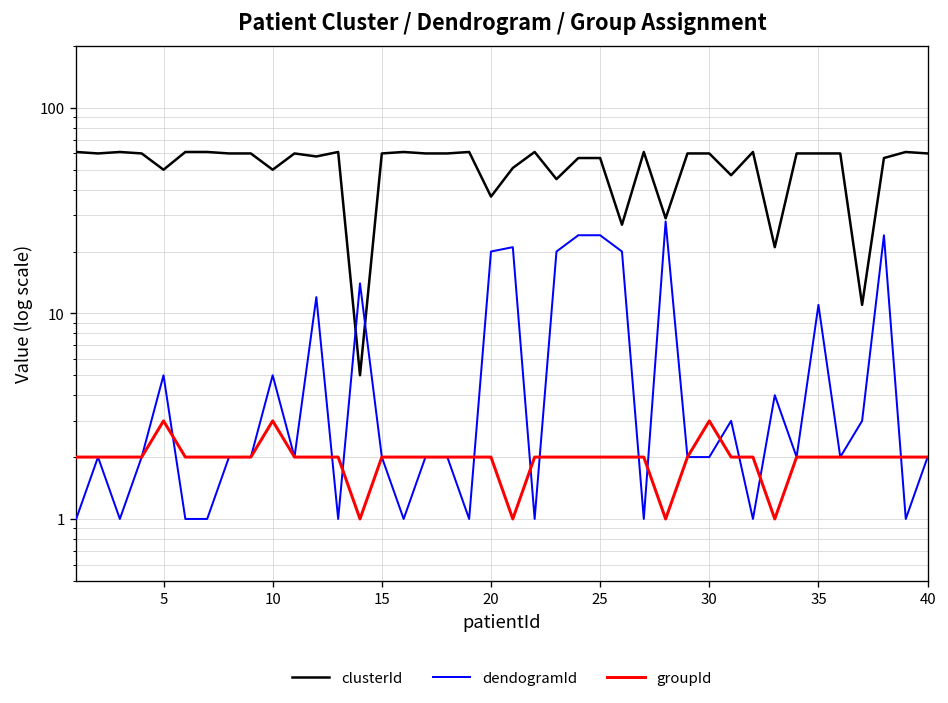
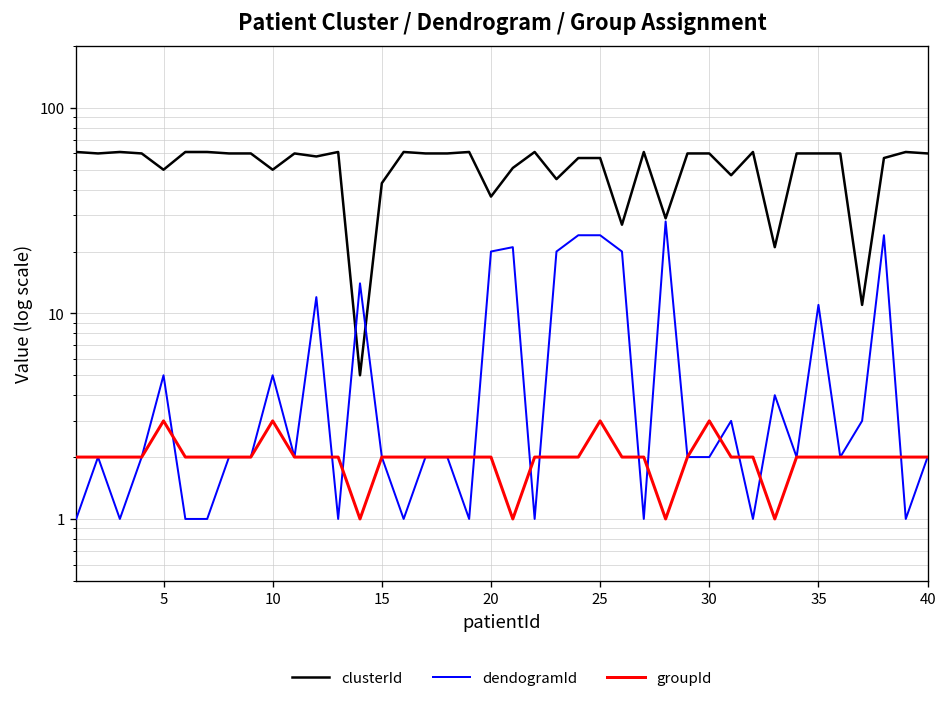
  {
    "clusterId": {
      "5": 50,
      "10": 50,
-     "15": 60,
+     "15": 43,
      "20": 37,
      "25": 57,
      "30": 60,
      "35": 60,
      "40": 60
    },
    "dendogramId": {
      "5": 5,
      "10": 5,
      "20": 20,
      "25": 24,
      "30": 2,
      "35": 11
    },
    "groupId": {
      "5": 3,
      "10": 3,
      "20": 2,
-     "25": 2,
+     "25": 3,
      "30": 3,
      "35": 2
    }
  }
